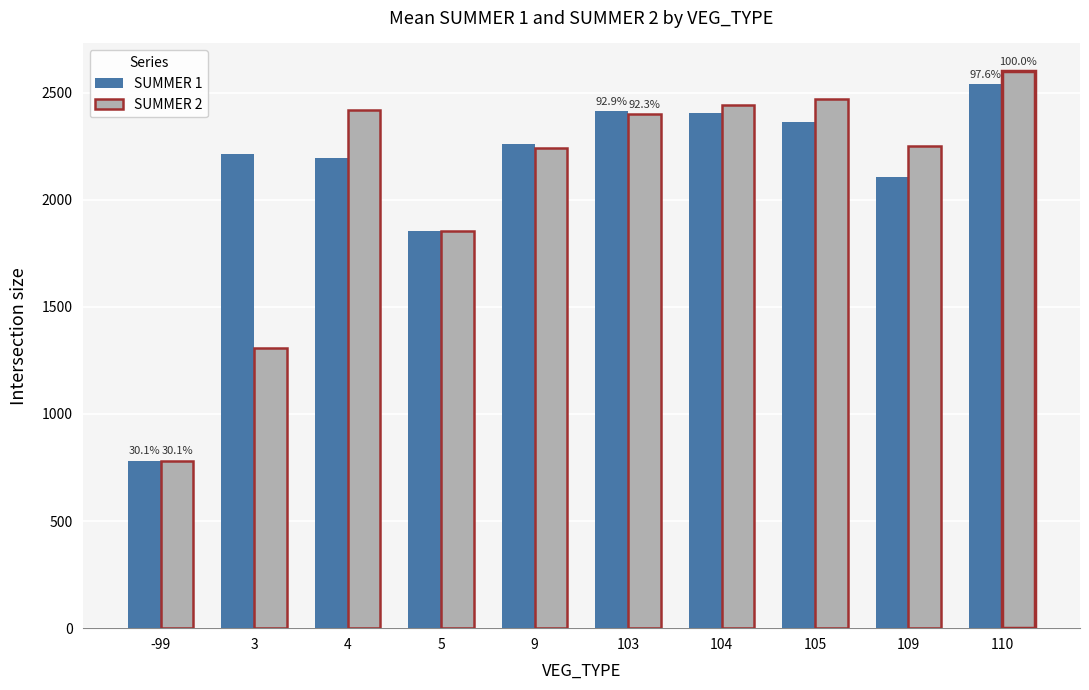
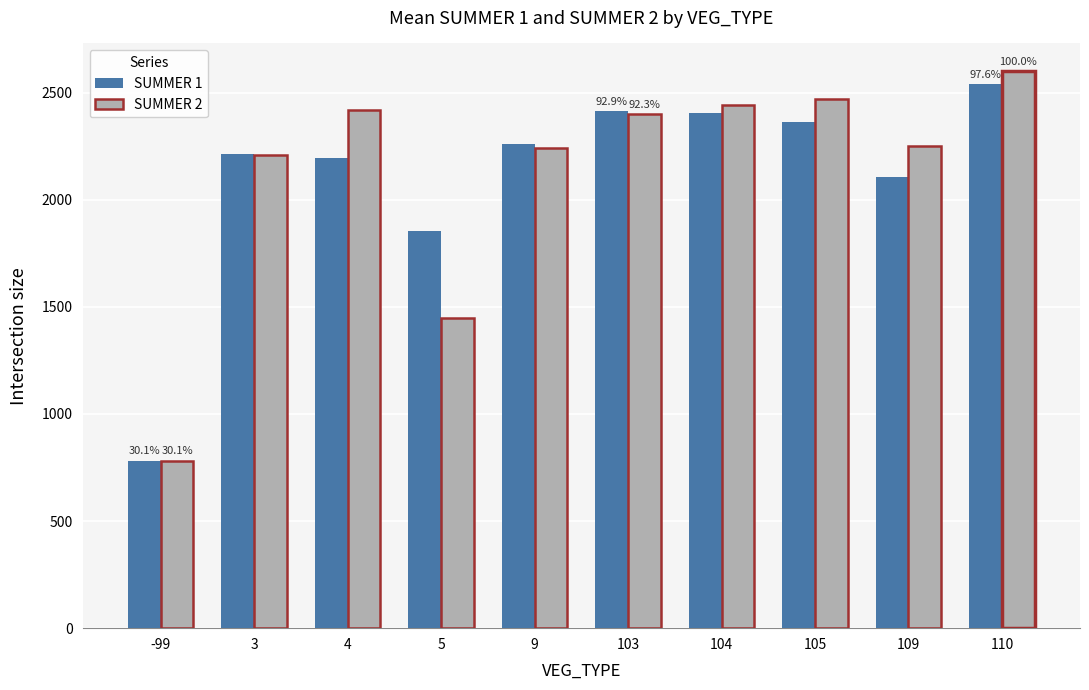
  {
    "SUMMER 1": {
      "3": 2220,
      "4": 2190,
      "5": 1850,
      "9": 2260,
      "104": 2400,
      "105": 2360,
      "109": 2110
    },
    "SUMMER 2": {
-     "3": 1310,
+     "3": 2210,
      "4": 2420,
-     "5": 1850,
+     "5": 1450,
      "9": 2240,
      "104": 2440,
      "105": 2470,
      "109": 2250
    }
  }
